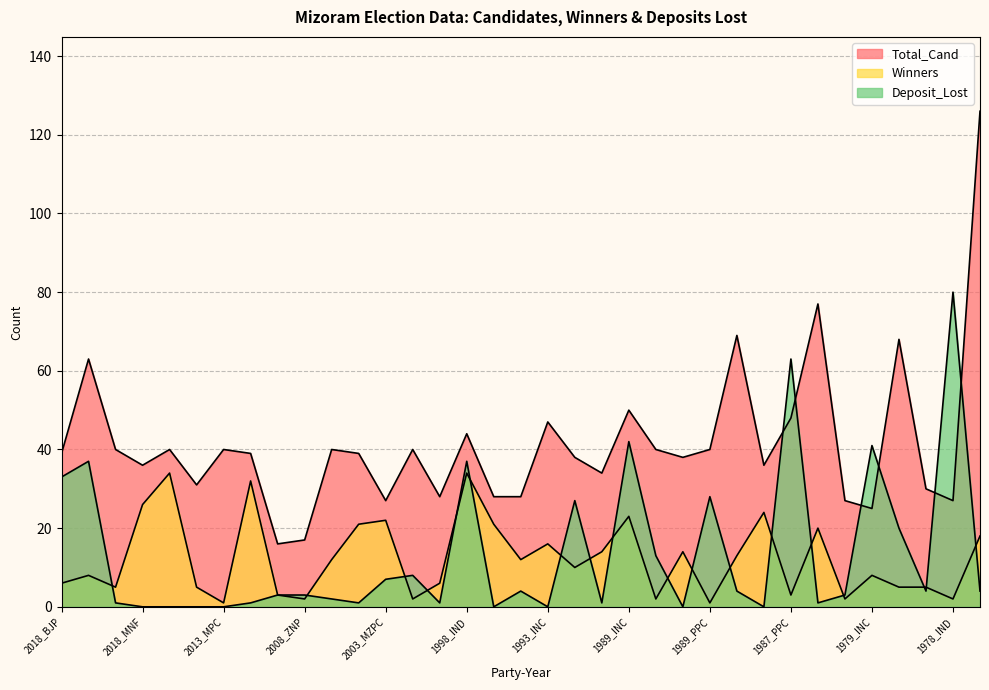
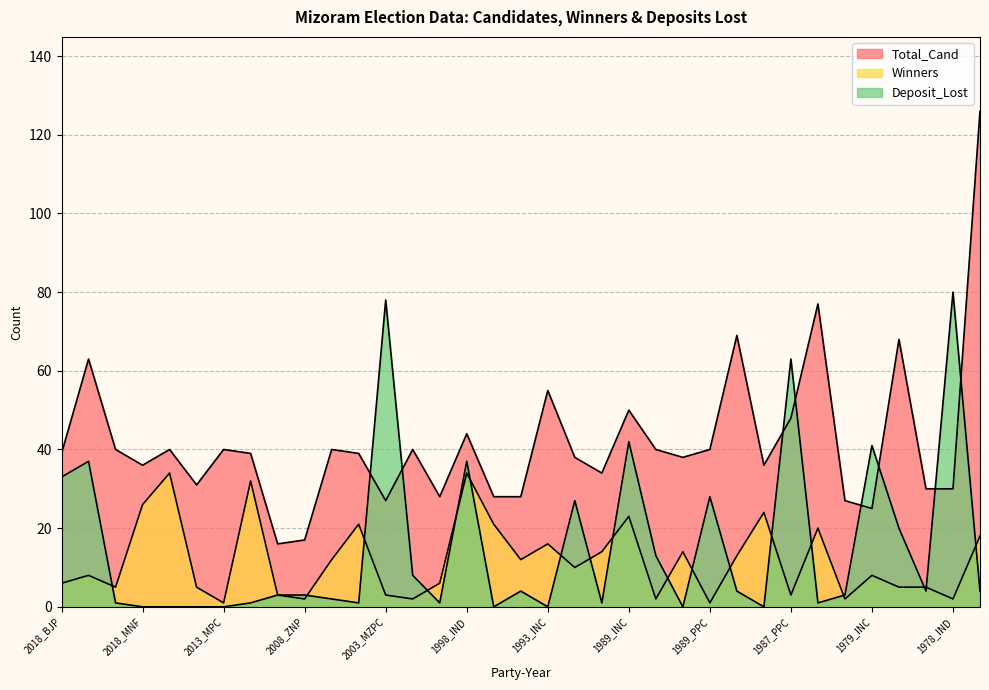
  {
    "Total_Cand": {
      "2018_BJP": 39,
      "2018_MNF": 36,
      "2013_MPC": 40,
      "2008_ZNP": 17,
      "2003_MZPC": 27,
      "1998_IND": 44,
-     "1993_INC": 47,
+     "1993_INC": 55,
      "1989_INC": 50,
      "1989_PPC": 40,
      "1987_PPC": 48,
      "1979_INC": 25,
-     "1978_IND": 27
+     "1978_IND": 30
    },
    "Winners": {
      "2018_BJP": 6,
      "2018_MNF": 26,
      "2013_MPC": 1,
      "2008_ZNP": 2,
-     "2003_MZPC": 22,
+     "2003_MZPC": 3,
      "1998_IND": 34,
      "1993_INC": 16,
      "1989_INC": 23,
      "1989_PPC": 1,
      "1987_PPC": 3,
      "1979_INC": 8,
      "1978_IND": 2
    },
    "Deposit_Lost": {
      "2018_BJP": 33,
      "2018_MNF": 0,
      "2013_MPC": 0,
      "2008_ZNP": 3,
-     "2003_MZPC": 7,
+     "2003_MZPC": 78,
      "1998_IND": 37,
      "1993_INC": 0,
      "1989_INC": 42,
      "1989_PPC": 28,
      "1987_PPC": 63,
      "1979_INC": 41,
      "1978_IND": 80
    }
  }
